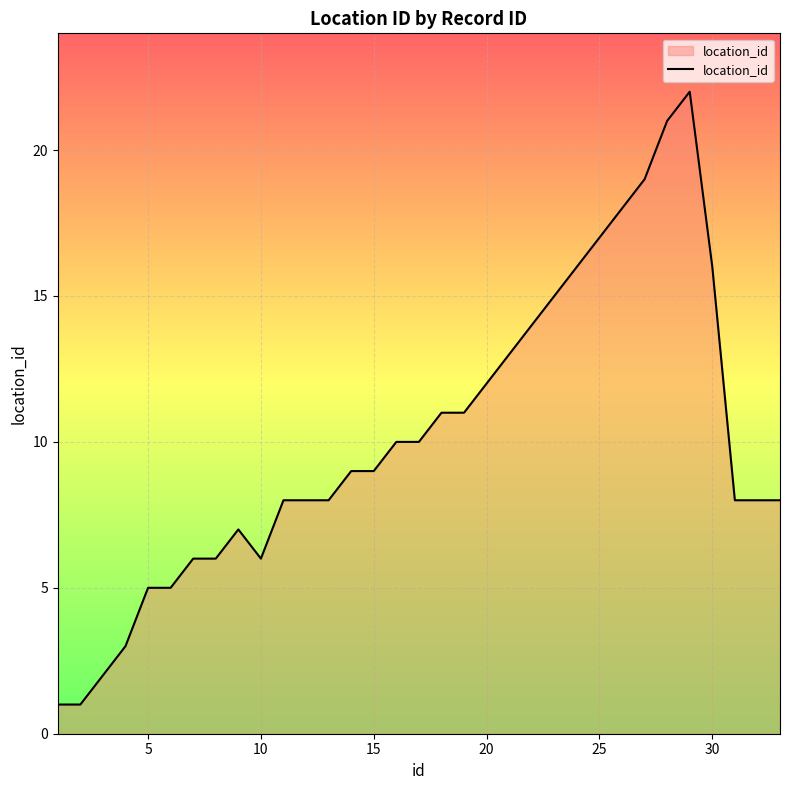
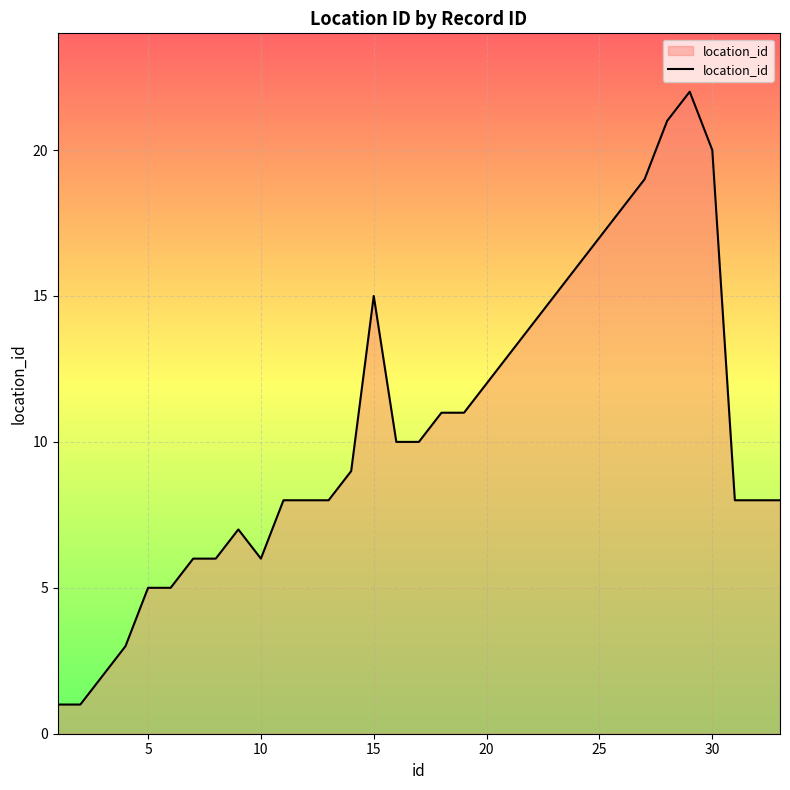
  {
    "5": 5,
    "10": 6,
-   "15": 9,
+   "15": 15,
    "20": 12,
    "25": 17,
-   "30": 16
+   "30": 20
  }
